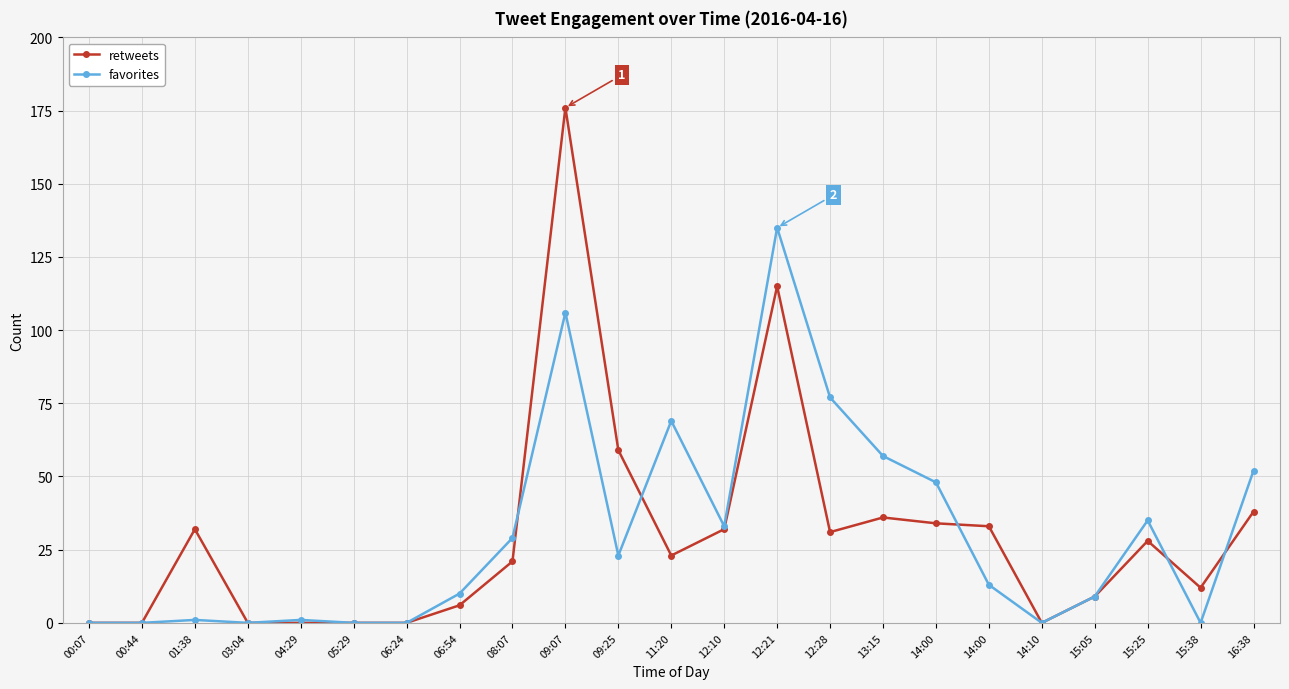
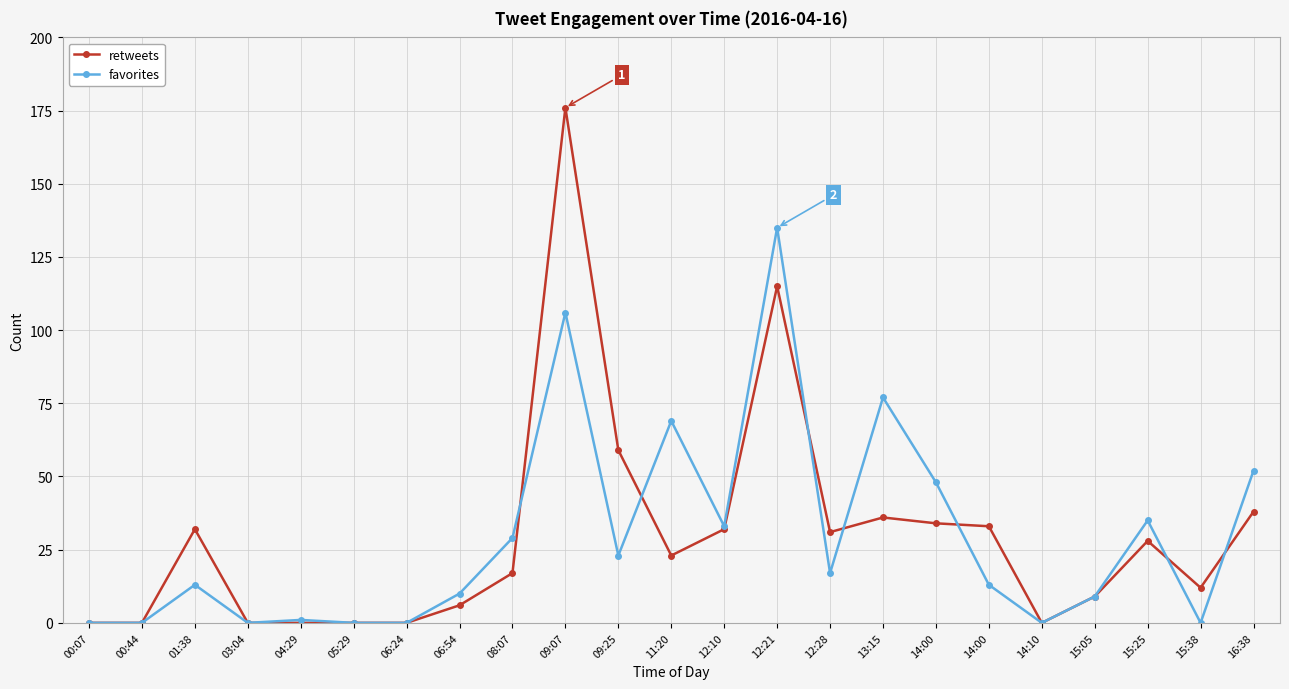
  {
    "retweets": {
      "01:38": 32,
      "04:29": 0,
      "06:54": 6,
-     "08:07": 21,
+     "08:07": 17,
      "09:07": 176,
      "09:25": 59,
      "11:20": 23,
      "12:10": 32,
      "12:21": 115,
      "12:28": 31,
      "13:15": 36,
      "15:25": 28,
      "15:38": 12,
      "16:38": 38
    },
    "favorites": {
-     "01:38": 1,
+     "01:38": 13,
      "04:29": 1,
      "06:54": 10,
      "08:07": 29,
      "09:07": 106,
      "09:25": 23,
      "11:20": 69,
      "12:10": 33,
      "12:21": 135,
-     "12:28": 77,
-     "13:15": 57,
+     "12:28": 17,
+     "13:15": 77,
      "15:25": 35,
      "15:38": 0,
      "16:38": 52
    }
  }
